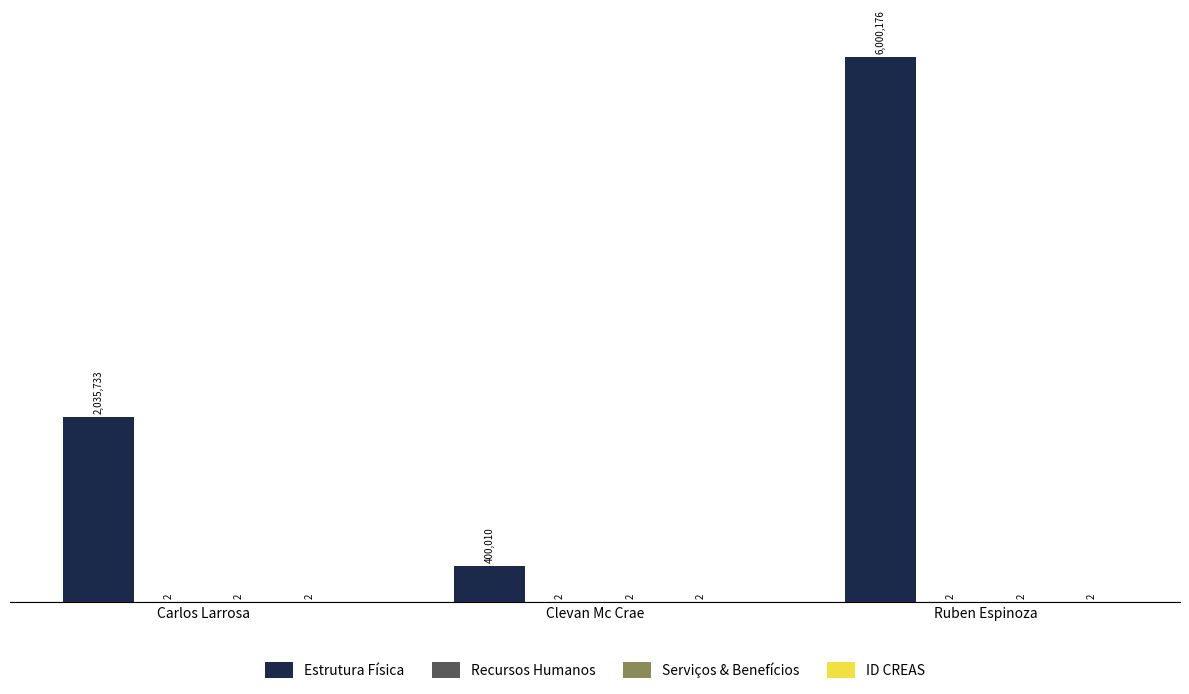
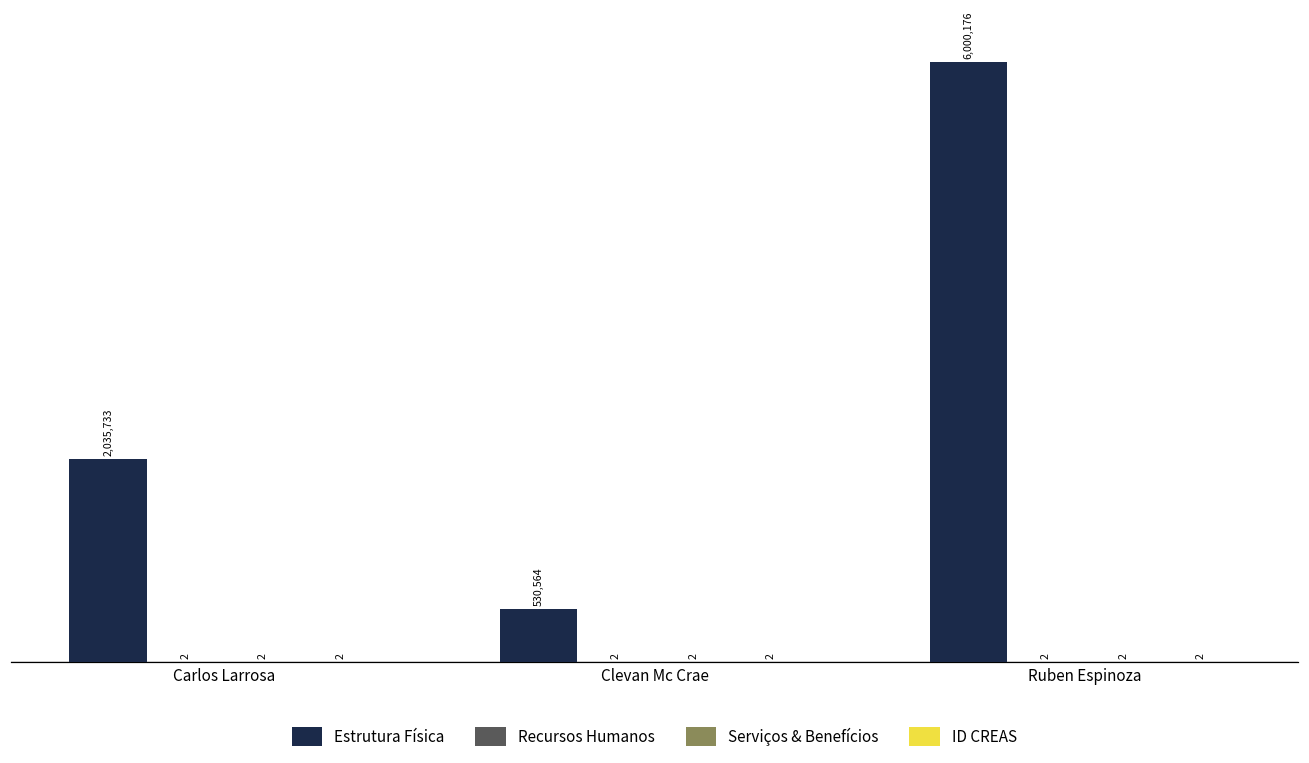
  {
    "Estrutura Física": {
      "Carlos Larrosa": "2,035,733",
-     "Clevan Mc Crae": "400,010",
+     "Clevan Mc Crae": "530,564",
      "Ruben Espinoza": "6,000,176"
    },
    "Recursos Humanos": {
      "Carlos Larrosa": "2",
      "Clevan Mc Crae": "2",
      "Ruben Espinoza": "2"
    },
    "Serviços & Benefícios": {
      "Carlos Larrosa": "2",
      "Clevan Mc Crae": "2",
      "Ruben Espinoza": "2"
    },
    "ID CREAS": {
      "Carlos Larrosa": "2",
      "Clevan Mc Crae": "2",
      "Ruben Espinoza": "2"
    }
  }
